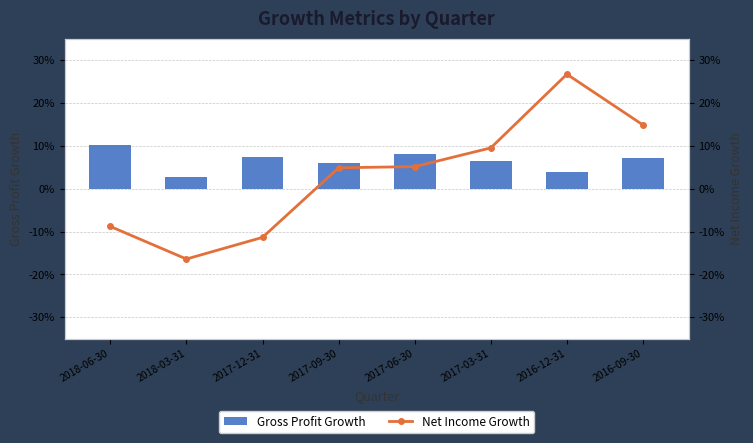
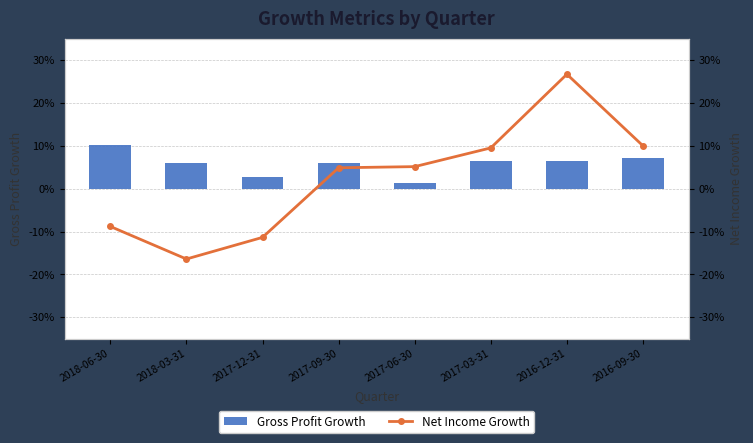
  {
    "Gross Profit Growth": {
      "2018-06-30": "10%",
-     "2018-03-31": "3%",
-     "2017-12-31": "8%",
+     "2018-03-31": "6%",
+     "2017-12-31": "3%",
      "2017-09-30": "6%",
-     "2017-06-30": "8%",
+     "2017-06-30": "1%",
      "2017-03-31": "6%",
-     "2016-12-31": "4%",
+     "2016-12-31": "6%",
      "2016-09-30": "7%"
    },
    "Net Income Growth": {
      "2018-06-30": "-9%",
      "2018-03-31": "-16%",
      "2017-12-31": "-11%",
      "2017-09-30": "5%",
      "2017-06-30": "5%",
      "2017-03-31": "10%",
      "2016-12-31": "27%",
-     "2016-09-30": "15%"
+     "2016-09-30": "10%"
    }
  }
